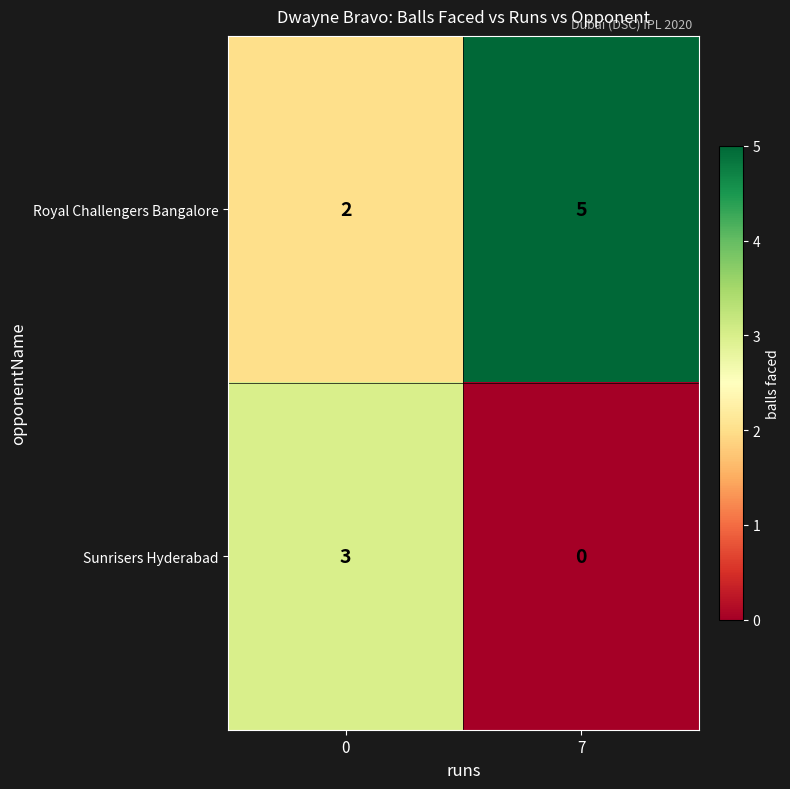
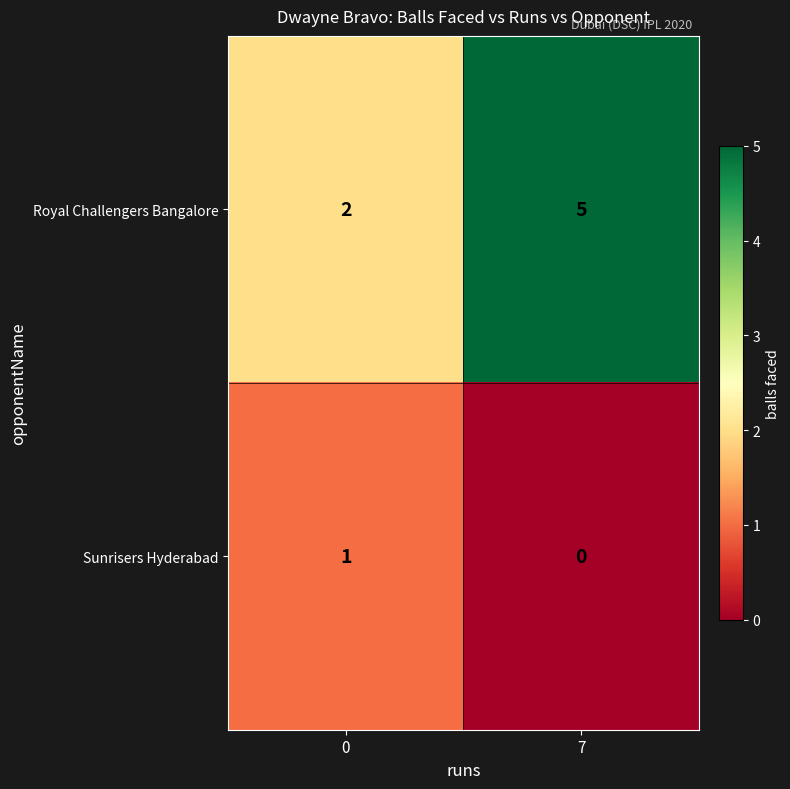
  {
    "Royal Challengers Bangalore": {
      "0": 2,
      "7": 5
    },
    "Sunrisers Hyderabad": {
-     "0": 3,
+     "0": 1,
      "7": 0
    }
  }
